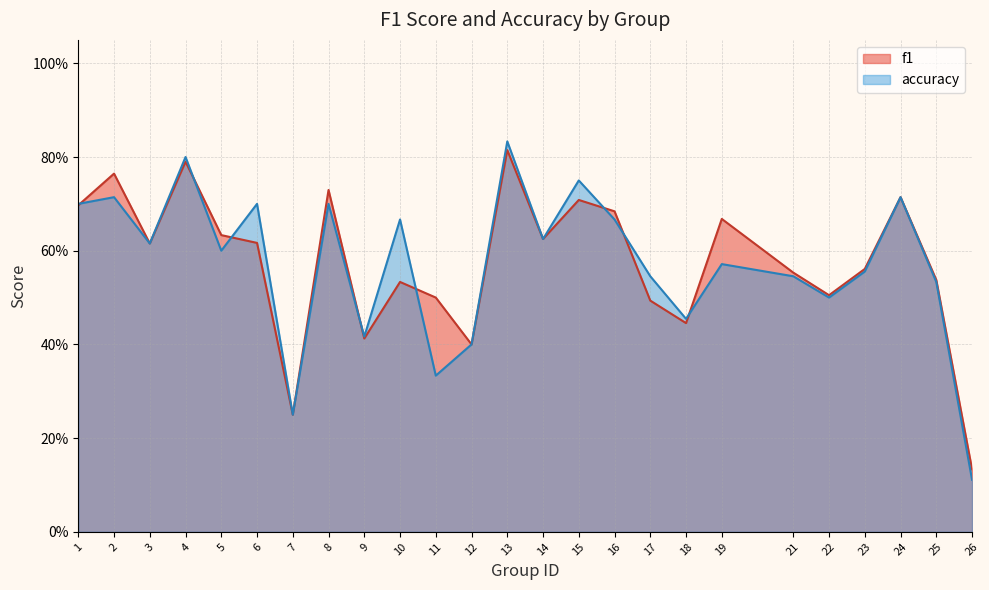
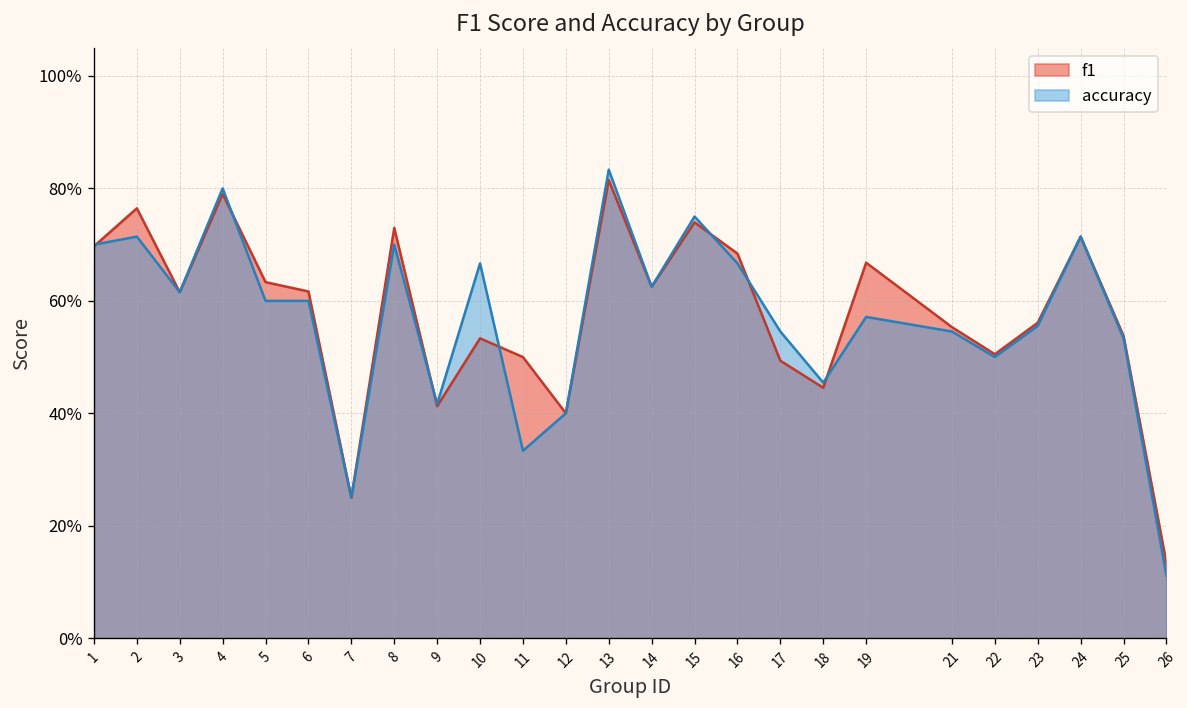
  {
    "f1": {
      "2": "76%",
      "4": "79%",
      "5": "63%",
      "6": "62%",
      "8": "73%",
      "10": "53%",
      "11": "50%",
      "13": "81%",
-     "15": "71%",
+     "15": "74%",
      "16": "68%",
      "17": "49%",
      "18": "45%",
      "19": "67%",
      "21": "55%",
      "23": "56%",
      "26": "13%"
    },
    "accuracy": {
      "2": "71%",
      "4": "80%",
      "5": "60%",
-     "6": "70%",
+     "6": "60%",
      "8": "70%",
      "10": "67%",
      "11": "33%",
      "13": "83%",
      "15": "75%",
      "16": "67%",
      "17": "55%",
      "18": "45%",
      "19": "57%",
      "21": "55%",
      "23": "56%",
      "26": "11%"
    }
  }
